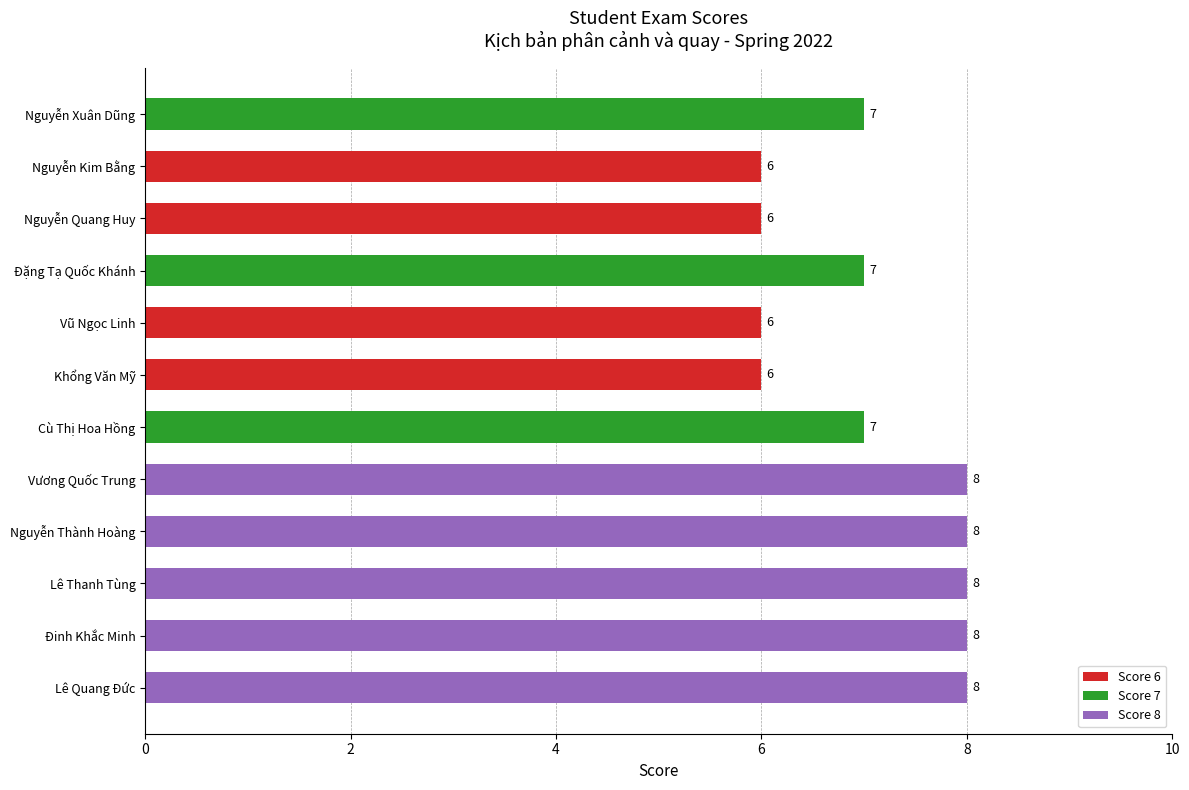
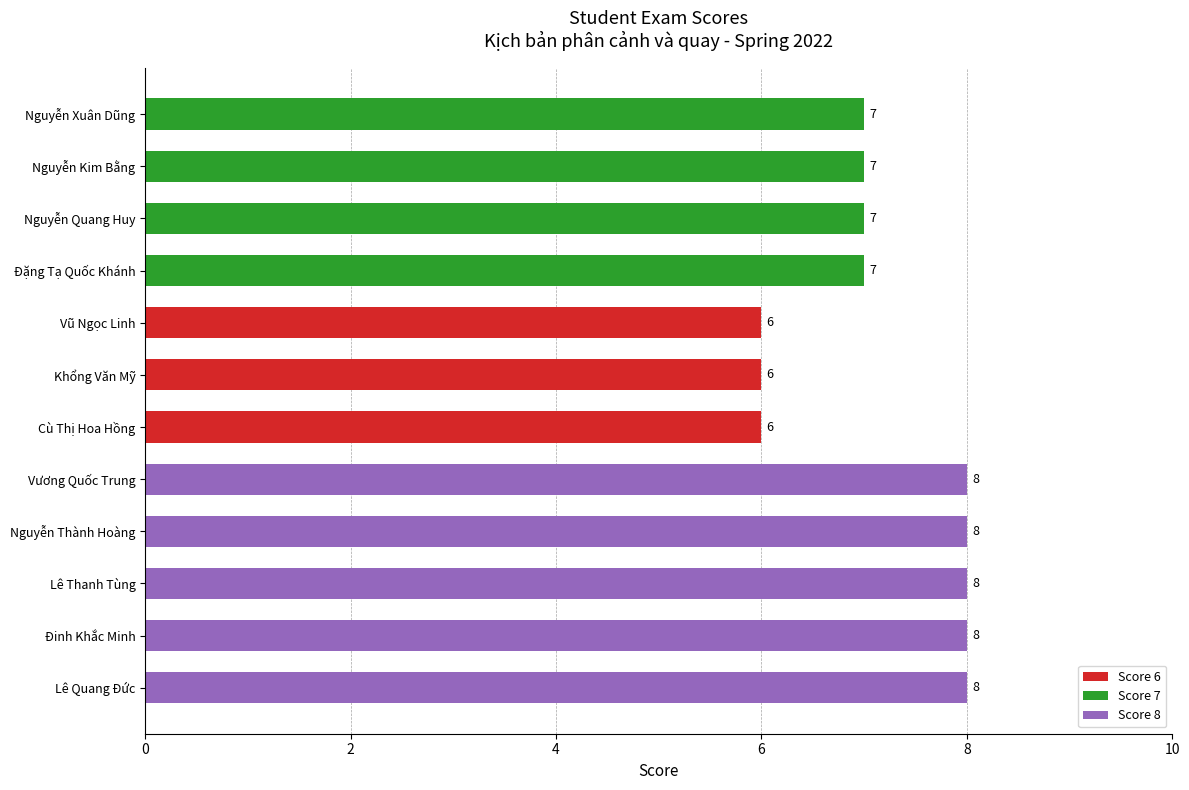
  {
    "Nguyễn Xuân Dũng": 7,
-   "Nguyễn Kim Bằng": 6,
-   "Nguyễn Quang Huy": 6,
+   "Nguyễn Kim Bằng": 7,
+   "Nguyễn Quang Huy": 7,
    "Đặng Tạ Quốc Khánh": 7,
    "Vũ Ngọc Linh": 6,
    "Khổng Văn Mỹ": 6,
-   "Cù Thị Hoa Hồng": 7,
+   "Cù Thị Hoa Hồng": 6,
    "Vương Quốc Trung": 8,
    "Nguyễn Thành Hoàng": 8,
    "Lê Thanh Tùng": 8,
    "Đinh Khắc Minh": 8,
    "Lê Quang Đức": 8
  }
